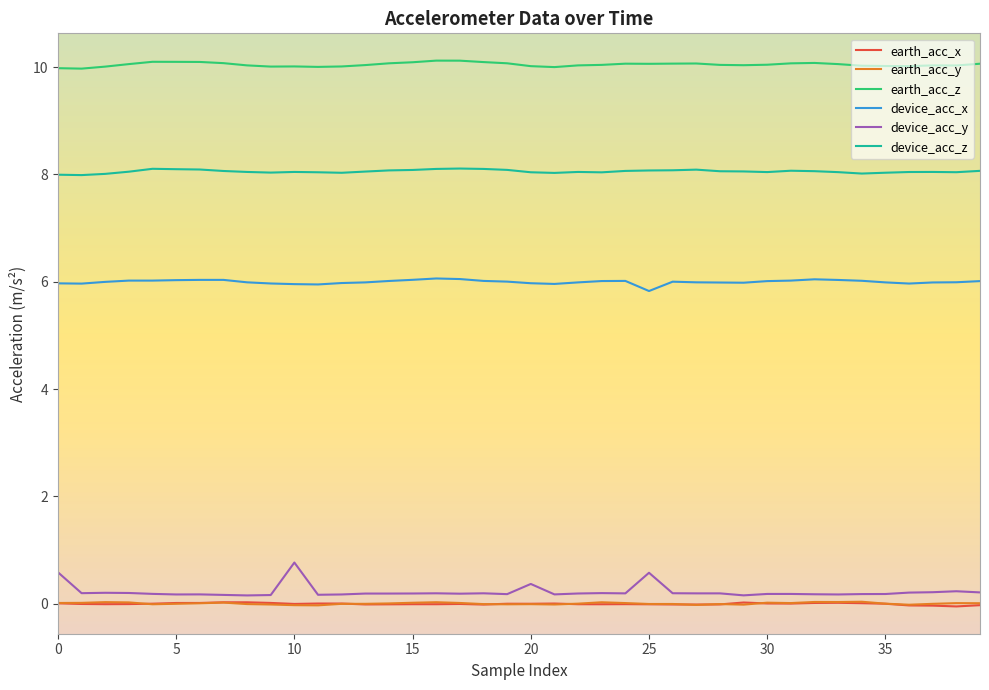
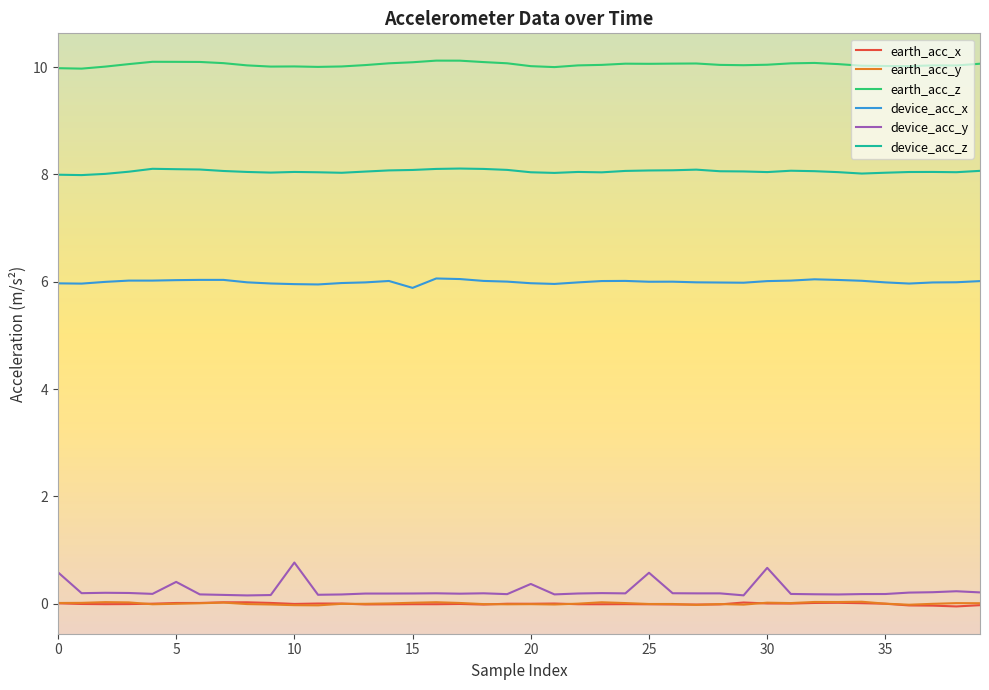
  {
    "device_acc_x": {
      "0": 6.0,
      "5": 6.0,
      "10": 6.0,
-     "15": 6.0,
+     "15": 5.9,
      "20": 6.0,
-     "25": 5.8,
+     "25": 6.0,
      "30": 6.0,
      "35": 6.0
    },
    "device_acc_y": {
      "0": 0.6,
-     "5": 0.2,
+     "5": 0.4,
      "10": 0.8,
      "15": 0.2,
      "20": 0.4,
      "25": 0.6,
-     "30": 0.2,
+     "30": 0.7,
      "35": 0.2
    }
  }
